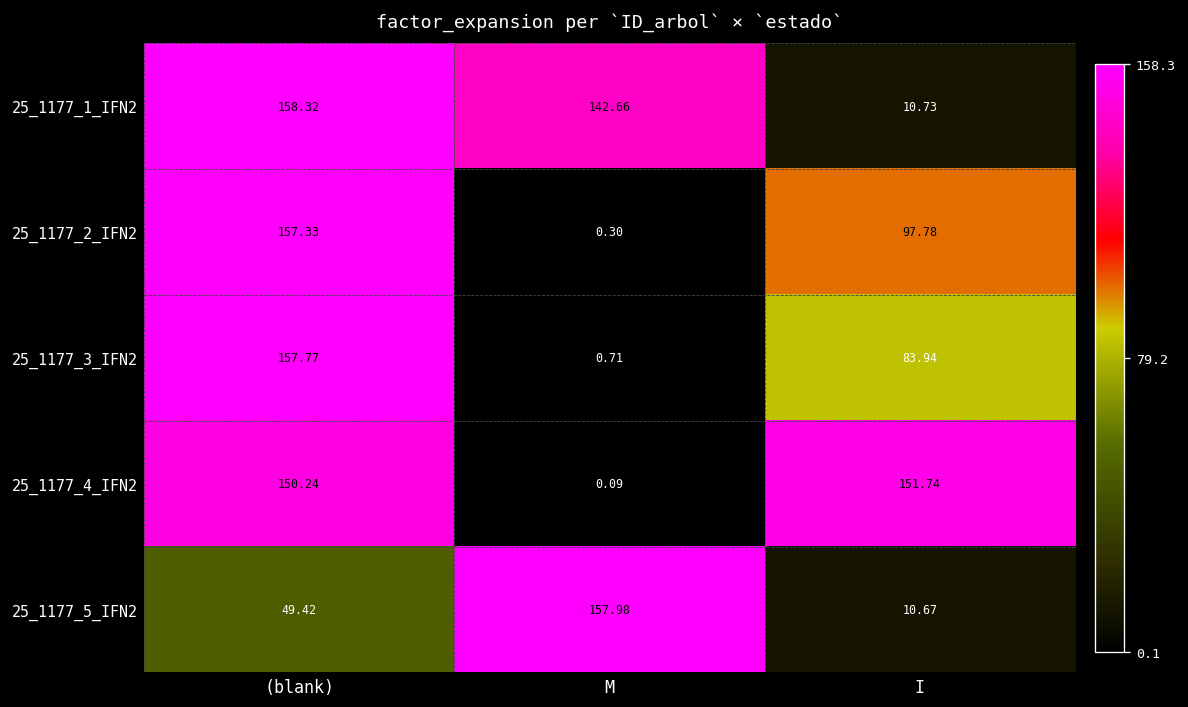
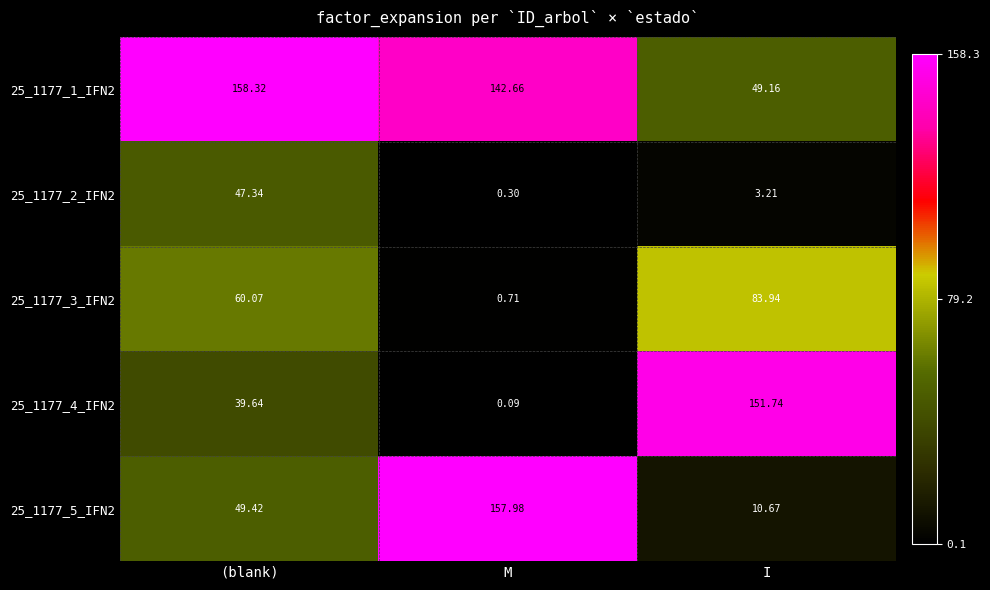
  {
    "25_1177_1_IFN2": {
      "(blank)": 158.32,
      "M": 142.66,
-     "I": 10.73
+     "I": 49.16
    },
    "25_1177_2_IFN2": {
-     "(blank)": 157.33,
+     "(blank)": 47.34,
      "M": 0.30,
-     "I": 97.78
+     "I": 3.21
    },
    "25_1177_3_IFN2": {
-     "(blank)": 157.77,
+     "(blank)": 60.07,
      "M": 0.71,
      "I": 83.94
    },
    "25_1177_4_IFN2": {
-     "(blank)": 150.24,
+     "(blank)": 39.64,
      "M": 0.09,
      "I": 151.74
    },
    "25_1177_5_IFN2": {
      "(blank)": 49.42,
      "M": 157.98,
      "I": 10.67
    }
  }
